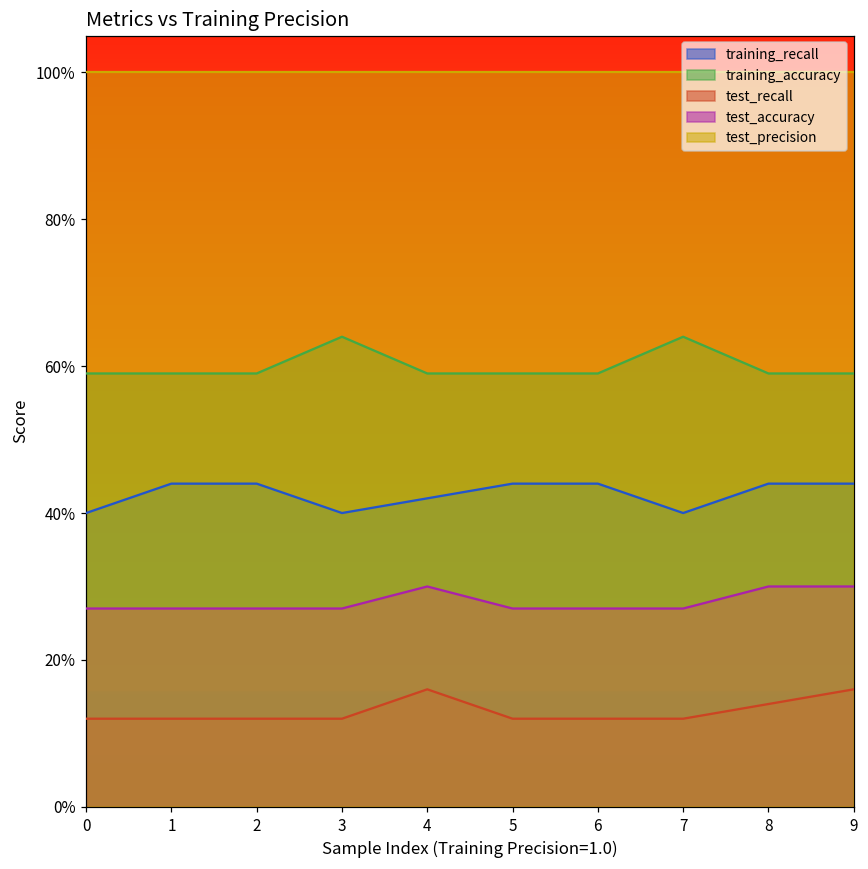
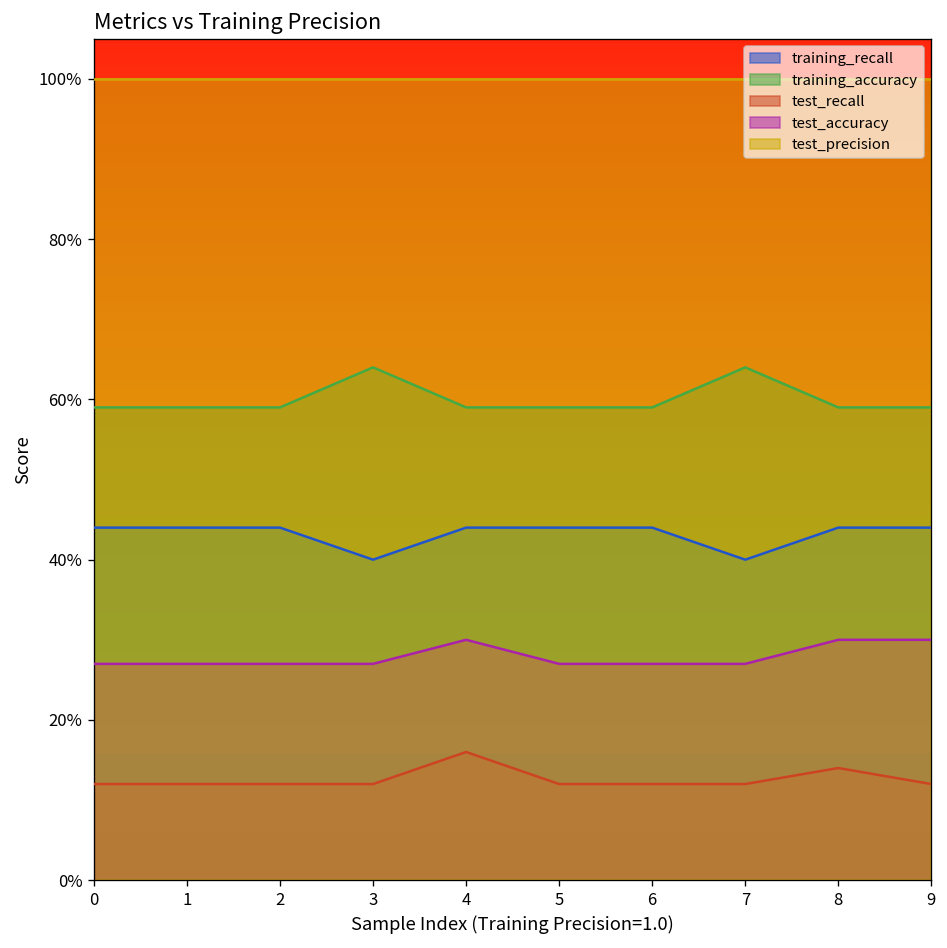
  {
    "training_recall": {
-     "0": "40%",
+     "0": "44%",
      "1": "44%",
      "2": "44%",
      "3": "40%",
-     "4": "42%",
+     "4": "44%",
      "5": "44%",
      "6": "44%",
      "7": "40%",
      "8": "44%",
      "9": "44%"
    },
    "training_accuracy": {
      "0": "59%",
      "1": "59%",
      "2": "59%",
      "3": "64%",
      "4": "59%",
      "5": "59%",
      "6": "59%",
      "7": "64%",
      "8": "59%",
      "9": "59%"
    },
    "test_recall": {
      "0": "12%",
      "1": "12%",
      "2": "12%",
      "3": "12%",
      "4": "16%",
      "5": "12%",
      "6": "12%",
      "7": "12%",
      "8": "14%",
-     "9": "16%"
+     "9": "12%"
    },
    "test_accuracy": {
      "0": "27%",
      "1": "27%",
      "2": "27%",
      "3": "27%",
      "4": "30%",
      "5": "27%",
      "6": "27%",
      "7": "27%",
      "8": "30%",
      "9": "30%"
    },
    "test_precision": {
      "0": "100%",
      "1": "100%",
      "2": "100%",
      "3": "100%",
      "4": "100%",
      "5": "100%",
      "6": "100%",
      "9": "100%"
    }
  }
